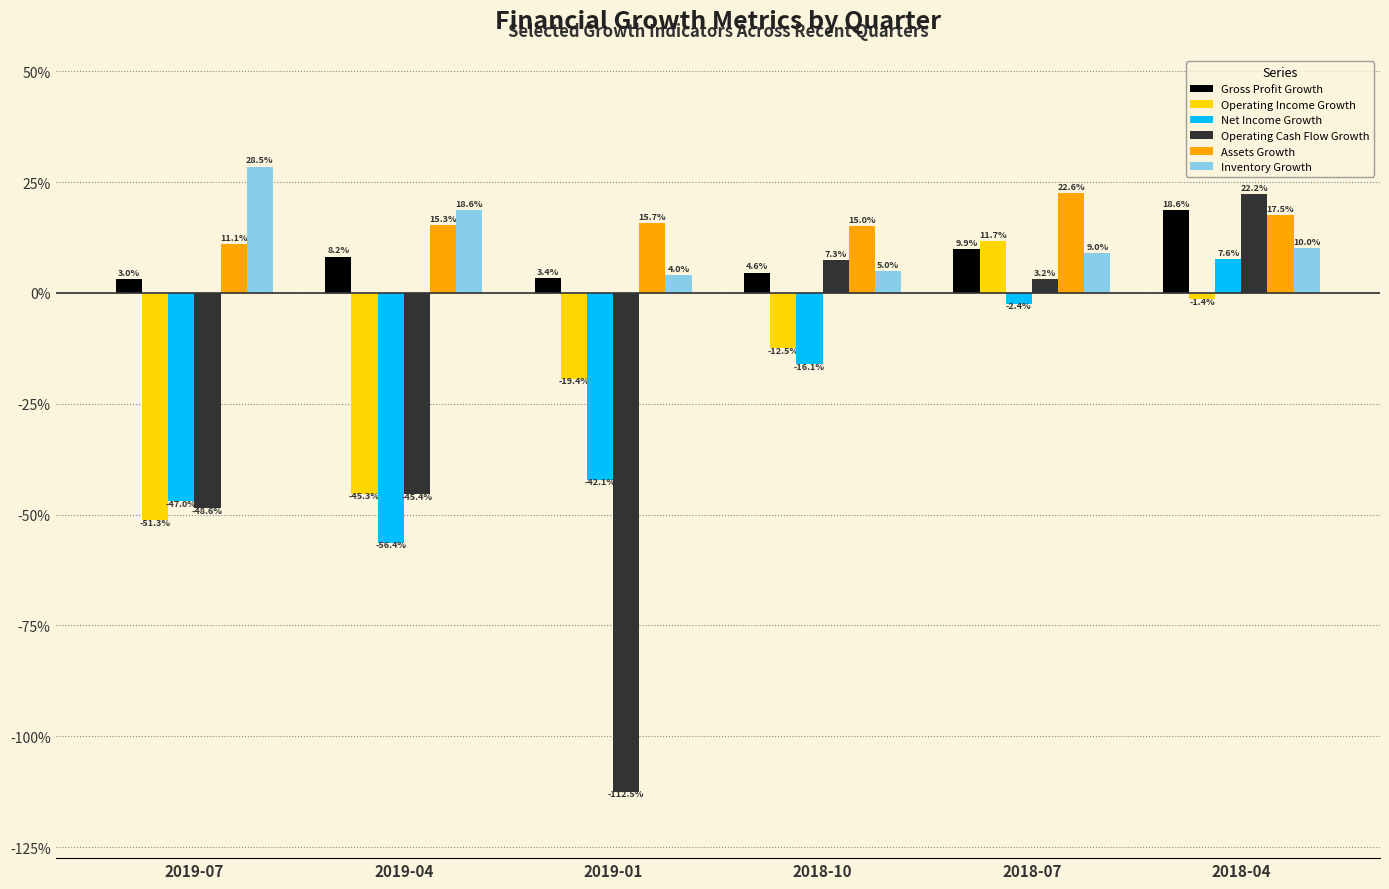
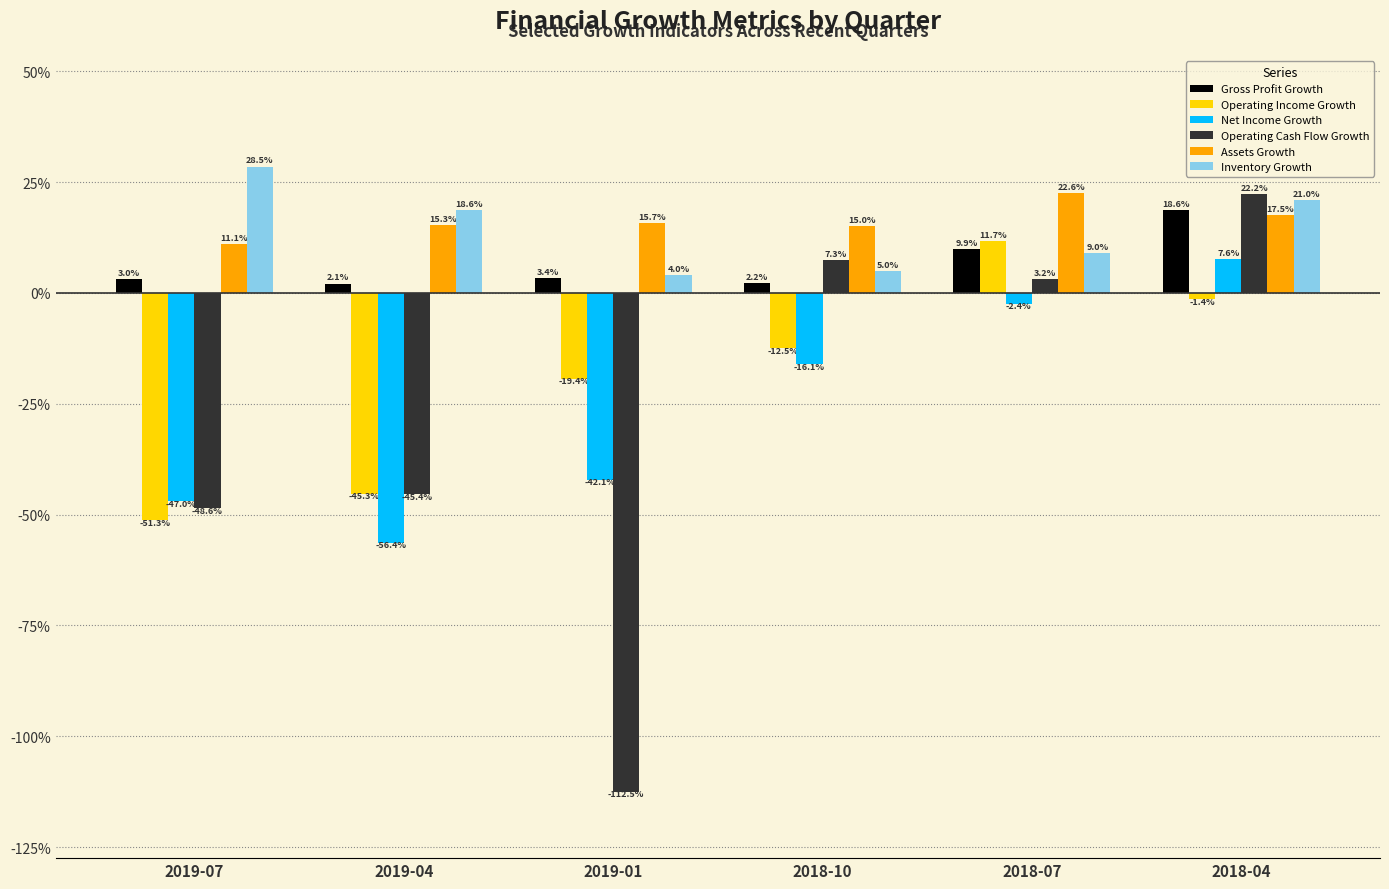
  {
    "Gross Profit Growth": {
      "2019-07": "3.0%",
-     "2019-04": "8.2%",
+     "2019-04": "2.1%",
      "2019-01": "3.4%",
-     "2018-10": "4.6%",
+     "2018-10": "2.2%",
      "2018-07": "9.9%",
      "2018-04": "18.6%"
    },
    "Net Income Growth": {
      "2019-07": "-47.0%",
      "2019-04": "-56.4%",
      "2019-01": "-42.1%",
      "2018-10": "-16.1%",
      "2018-07": "-2.4%",
      "2018-04": "7.6%"
    },
    "Operating Cash Flow Growth": {
      "2019-07": "-48.6%",
      "2019-04": "-45.4%",
      "2019-01": "-112.5%",
      "2018-10": "7.3%",
      "2018-07": "3.2%",
      "2018-04": "22.2%"
    },
    "Inventory Growth": {
      "2019-07": "28.5%",
      "2019-04": "18.6%",
      "2019-01": "4.0%",
      "2018-10": "5.0%",
      "2018-07": "9.0%",
-     "2018-04": "10.0%"
+     "2018-04": "21.0%"
    }
  }
